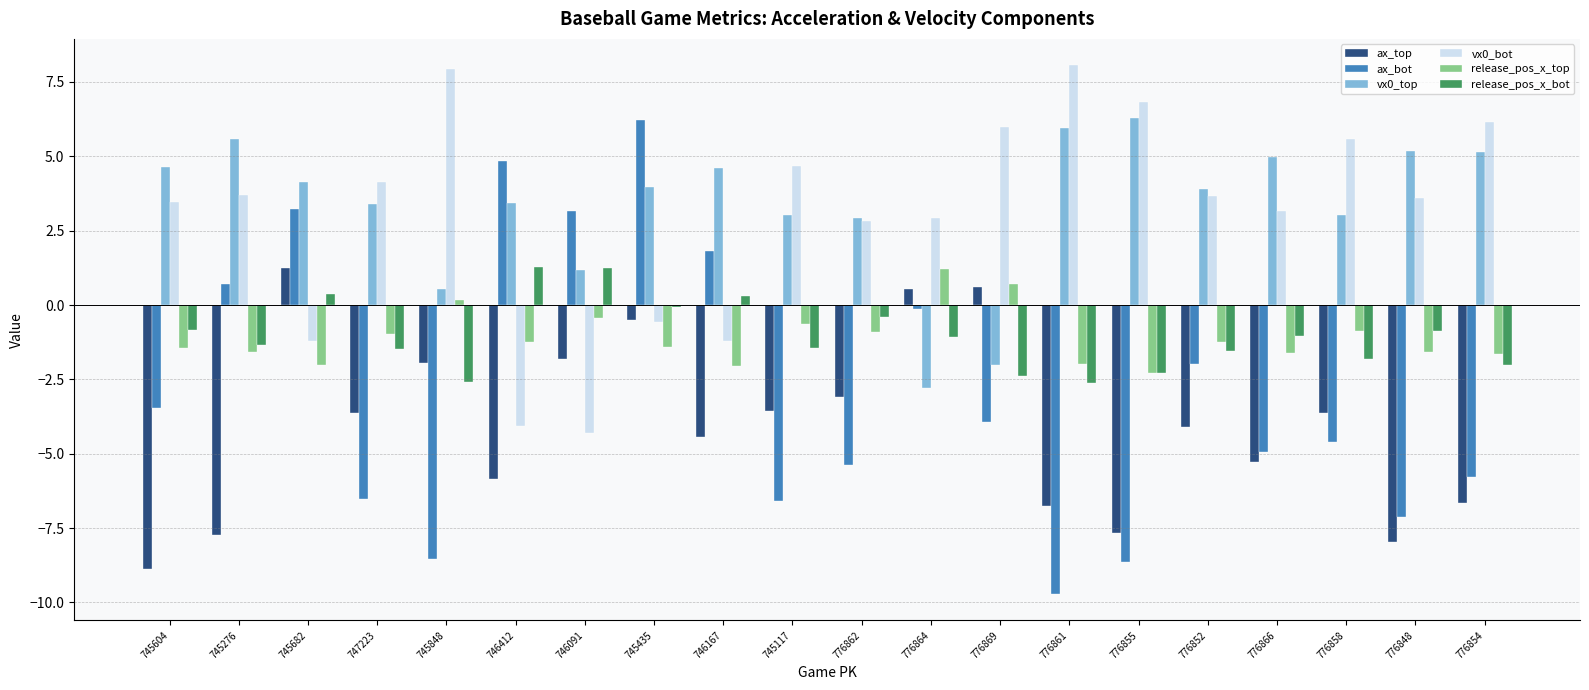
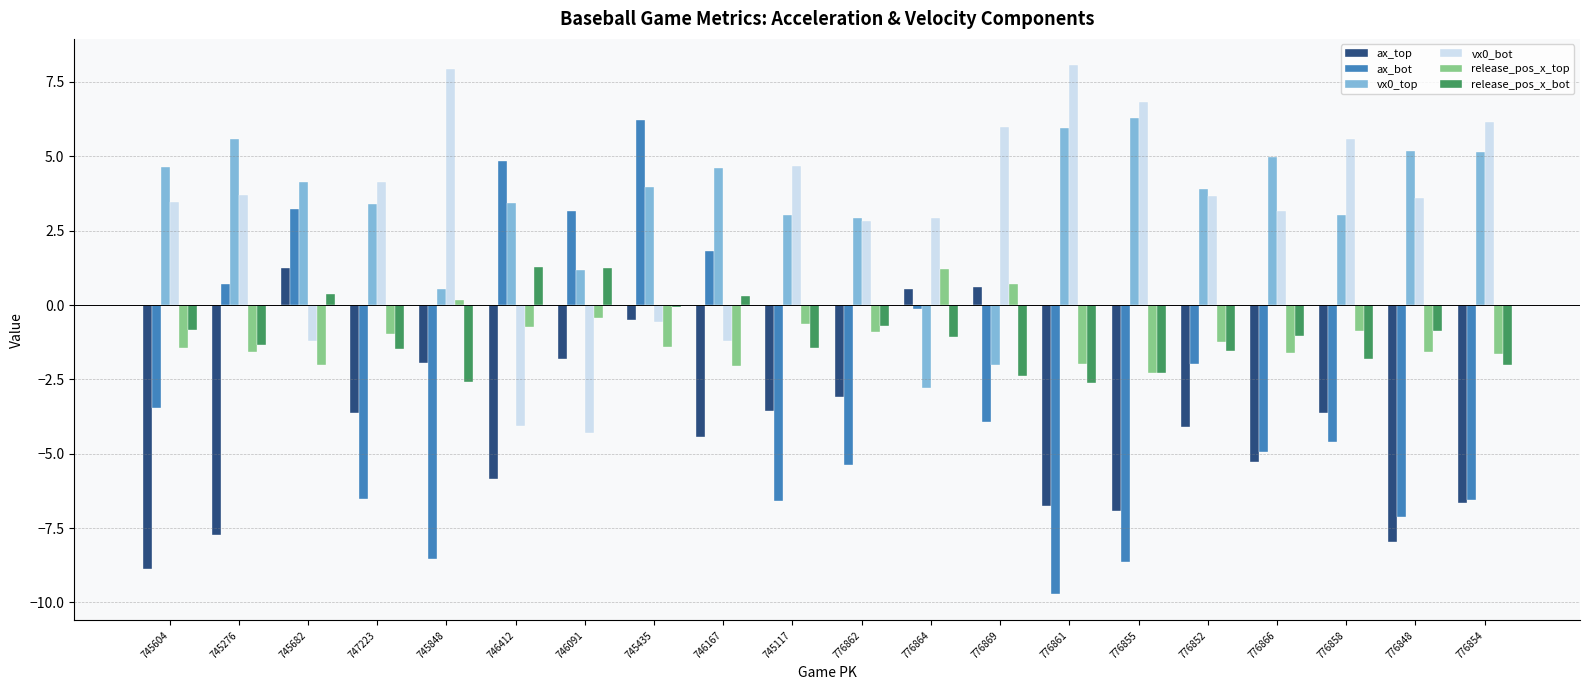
  {
    "ax_top": {
      "745604": -8.9,
      "745276": -7.8,
      "745682": 1.3,
      "747223": -3.6,
      "745848": -1.9,
      "746412": -5.8,
      "746091": -1.8,
      "745435": -0.5,
      "746167": -4.4,
      "745117": -3.6,
      "776862": -3.1,
      "776864": 0.5,
      "776869": 0.6,
      "776861": -6.8,
-     "776855": -7.7,
+     "776855": -6.9,
      "776852": -4.1,
      "776866": -5.3,
      "776858": -3.6,
      "776848": -8.0,
      "776854": -6.7
    },
    "ax_bot": {
      "745604": -3.5,
      "745276": 0.7,
      "745682": 3.2,
      "747223": -6.5,
      "745848": -8.5,
      "746412": 4.9,
      "746091": 3.2,
      "745435": 6.2,
      "746167": 1.8,
      "745117": -6.6,
      "776862": -5.4,
      "776864": -0.1,
      "776869": -3.9,
      "776861": -9.7,
      "776855": -8.6,
      "776852": -2.0,
      "776866": -5.0,
      "776858": -4.6,
      "776848": -7.1,
-     "776854": -5.8
+     "776854": -6.6
    },
    "vx0_top": {
      "745604": 4.7,
      "745276": 5.6,
      "745682": 4.1,
      "747223": 3.4,
      "745848": 0.6,
      "746412": 3.4,
      "746091": 1.2,
      "745435": 4.0,
      "746167": 4.6,
      "745117": 3.0,
      "776862": 2.9,
      "776864": -2.8,
      "776869": -2.0,
      "776861": 6.0,
      "776855": 6.3,
      "776852": 3.9,
      "776866": 5.0,
      "776858": 3.0,
      "776848": 5.2,
      "776854": 5.2
    },
    "vx0_bot": {
      "745604": 3.5,
      "745276": 3.7,
      "745682": -1.2,
      "747223": 4.2,
      "745848": 8.0,
      "746412": -4.1,
      "746091": -4.3,
      "745435": -0.6,
      "746167": -1.2,
      "745117": 4.7,
      "776862": 2.8,
      "776864": 2.9,
      "776869": 6.0,
      "776861": 8.1,
      "776855": 6.8,
      "776852": 3.7,
      "776866": 3.2,
      "776858": 5.6,
      "776848": 3.6,
      "776854": 6.1
    },
    "release_pos_x_top": {
      "745604": -1.5,
      "745276": -1.6,
      "745682": -2.0,
      "747223": -1.0,
      "745848": 0.2,
-     "746412": -1.2,
+     "746412": -0.7,
      "746091": -0.4,
      "745435": -1.4,
      "746167": -2.1,
      "745117": -0.7,
      "776862": -0.9,
      "776864": 1.2,
      "776869": 0.7,
      "776861": -2.0,
      "776855": -2.3,
      "776852": -1.2,
      "776866": -1.6,
      "776858": -0.9,
      "776848": -1.6,
      "776854": -1.6
    },
    "release_pos_x_bot": {
      "745604": -0.8,
      "745276": -1.3,
      "745682": 0.4,
      "747223": -1.5,
      "745848": -2.6,
      "746412": 1.3,
      "746091": 1.3,
      "746167": 0.3,
      "745117": -1.5,
-     "776862": -0.4,
+     "776862": -0.7,
      "776864": -1.1,
      "776869": -2.4,
      "776861": -2.6,
      "776855": -2.3,
      "776852": -1.6,
      "776866": -1.0,
      "776858": -1.8,
      "776848": -0.9,
      "776854": -2.0
    }
  }
